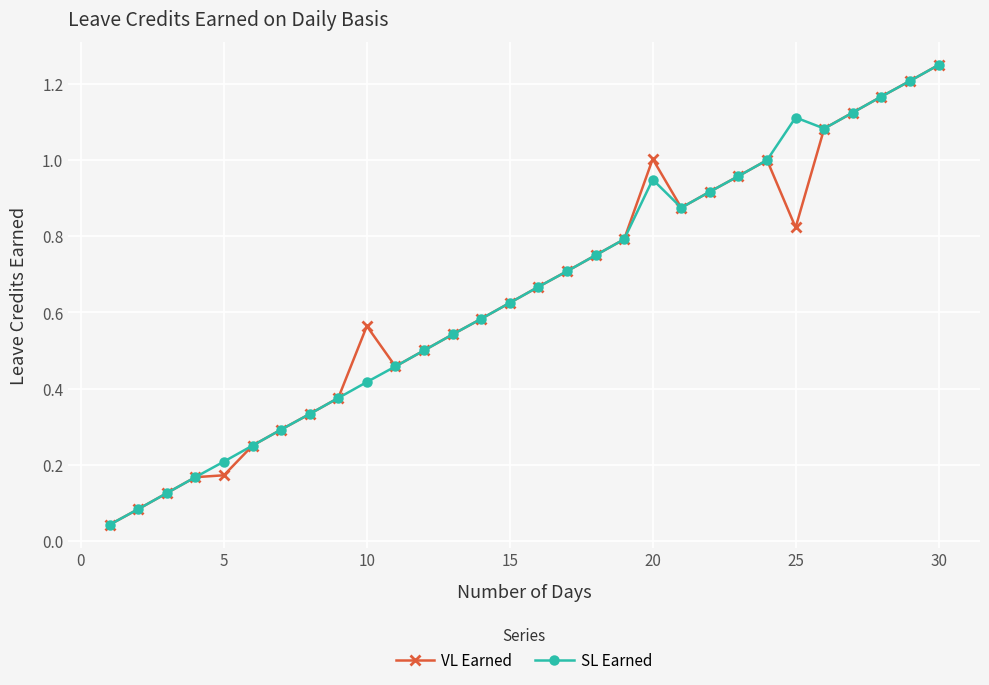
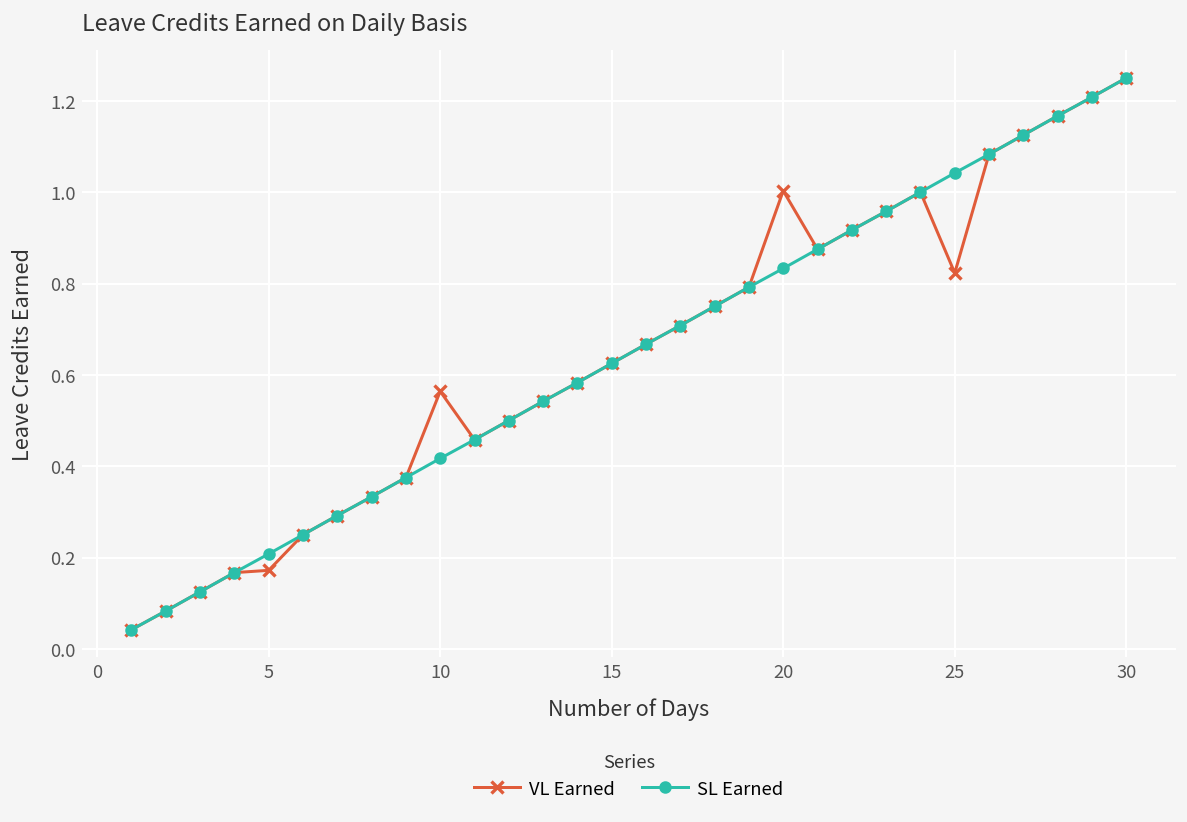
  {
    "VL Earned": {
      "5": 0.17,
      "10": 0.56,
      "20": 1.00,
      "25": 0.82
    },
    "SL Earned": {
      "5": 0.21,
      "10": 0.42,
-     "20": 0.95,
-     "25": 1.11
+     "20": 0.83,
+     "25": 1.04
    }
  }
